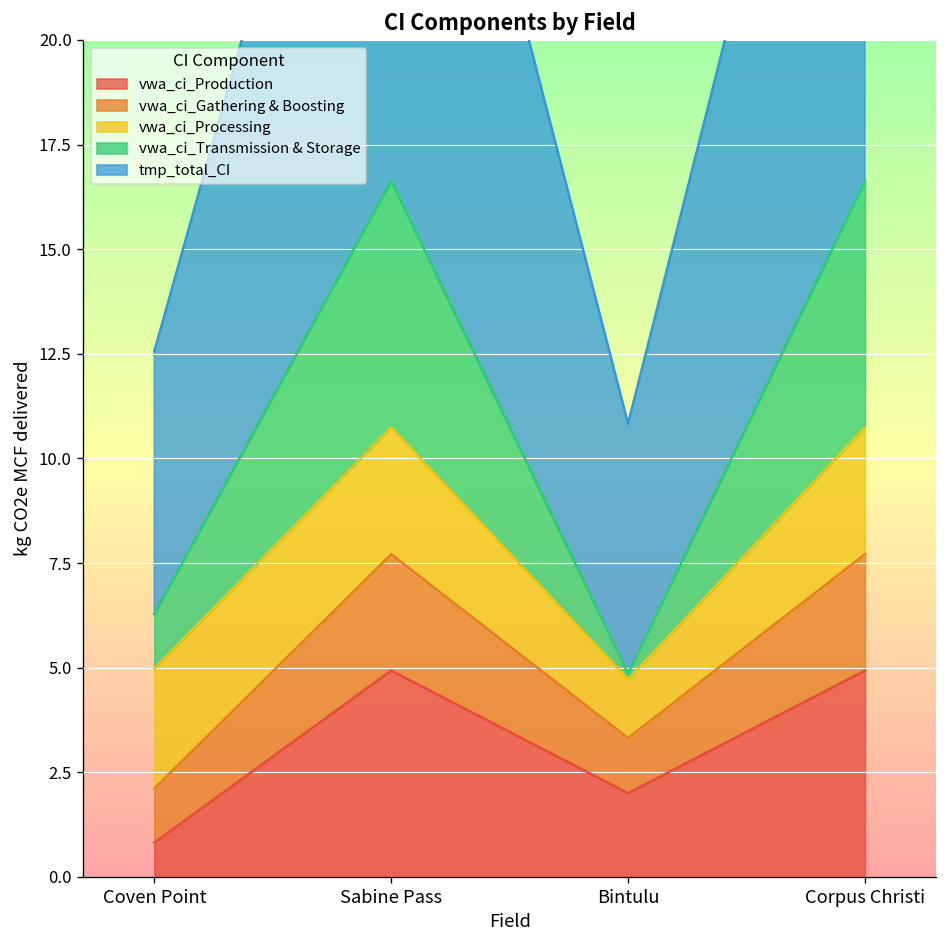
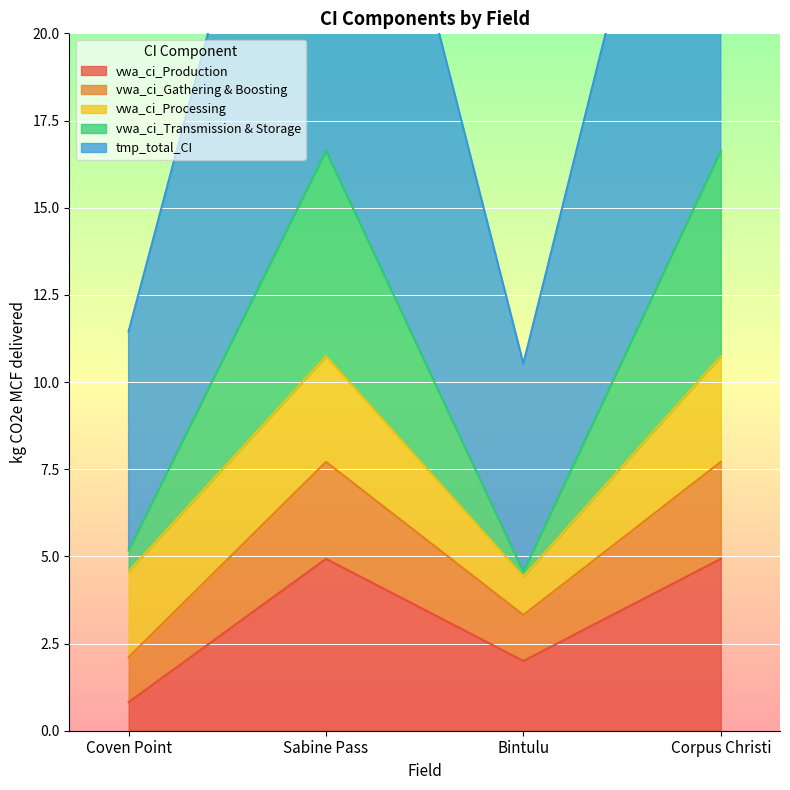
  {
    "vwa_ci_Processing": {
-     "Coven Point": 2.9,
+     "Coven Point": 2.5,
      "Sabine Pass": 3.0,
-     "Bintulu": 1.4,
+     "Bintulu": 1.1,
      "Corpus Christi": 3.0
    },
    "vwa_ci_Transmission & Storage": {
-     "Coven Point": 1.3,
+     "Coven Point": 0.6,
      "Sabine Pass": 5.9,
      "Bintulu": 0.1,
      "Corpus Christi": 5.9
    },
    "tmp_total_CI": {
      "Coven Point": 6.3,
      "Bintulu": 6.0
    }
  }
